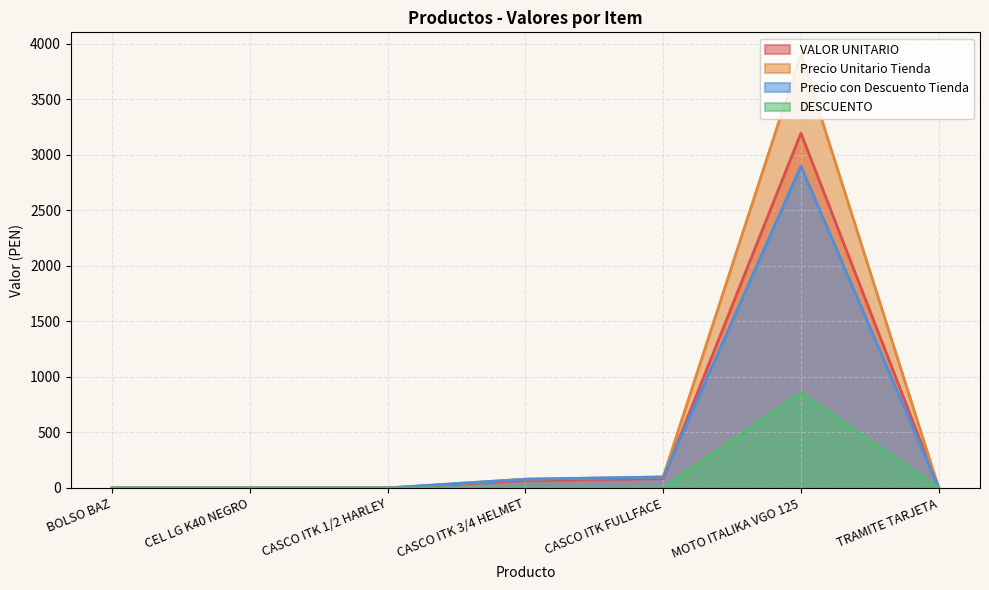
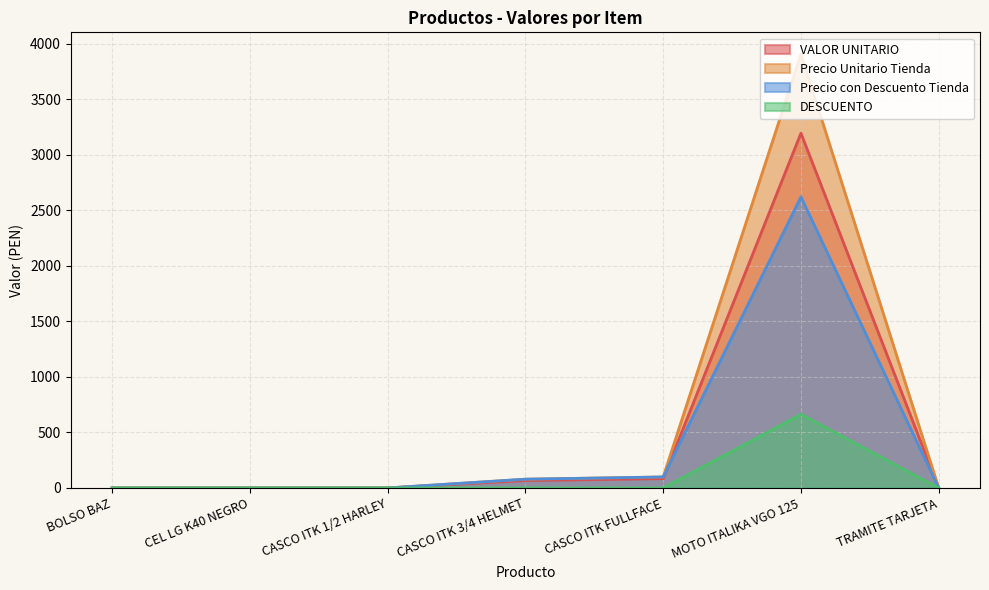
  {
    "Precio con Descuento Tienda": {
-     "MOTO ITALIKA VGO 125": 2900
+     "MOTO ITALIKA VGO 125": 2620
    },
    "DESCUENTO": {
      "CASCO ITK 3/4 HELMET": 0,
      "CASCO ITK FULLFACE": 0,
-     "MOTO ITALIKA VGO 125": 860
+     "MOTO ITALIKA VGO 125": 660
    }
  }
